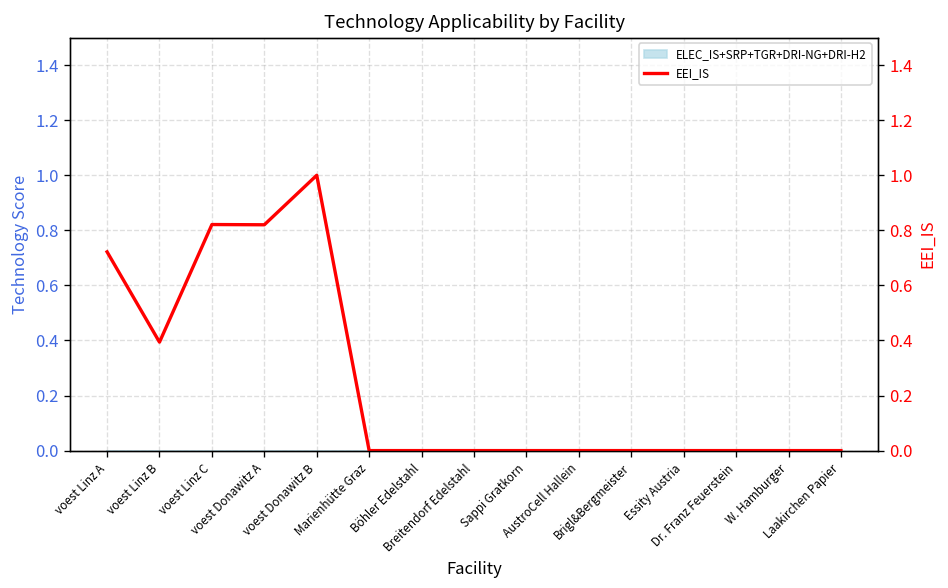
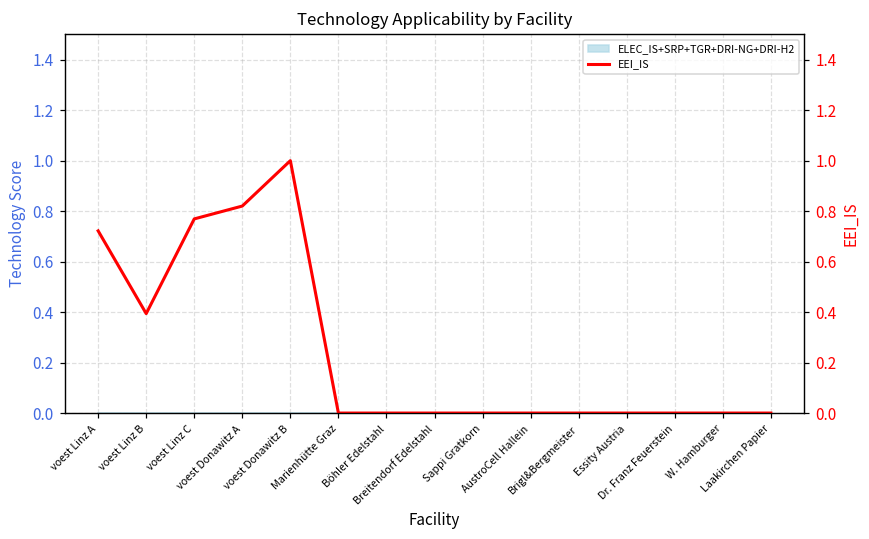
  {
    "ELEC_IS+SRP+TGR+DRI-NG+DRI-H2": {
      "voest Linz A": 0.00,
      "voest Linz B": 0.00,
      "voest Linz C": 0.00,
      "voest Donawitz A": 0.00,
      "voest Donawitz B": 0.00,
      "Marienhütte Graz": 0.00,
      "Böhler Edelstahl": 0.00,
      "Breitendorf Edelstahl": 0.00,
      "Sappi Gratkorn": 0.00,
      "AustroCell Hallein": 0.00,
      "Brigl&Bergmeister": 0.00,
      "Essity Austria": 0.00,
      "Dr. Franz Feuerstein": 0.00,
      "W. Hamburger": 0.00,
      "Laakirchen Papier": 0.00
    },
    "EEI_IS": {
      "voest Linz A": 0.72,
      "voest Linz B": 0.39,
-     "voest Linz C": 0.82,
+     "voest Linz C": 0.77,
      "voest Donawitz A": 0.82,
      "voest Donawitz B": 1.00,
      "Marienhütte Graz": 0.00,
      "Böhler Edelstahl": 0.00,
      "Breitendorf Edelstahl": 0.00,
      "Sappi Gratkorn": 0.00,
      "AustroCell Hallein": 0.00,
      "Brigl&Bergmeister": 0.00,
      "Essity Austria": 0.00,
      "Dr. Franz Feuerstein": 0.00,
      "W. Hamburger": 0.00,
      "Laakirchen Papier": 0.00
    }
  }
